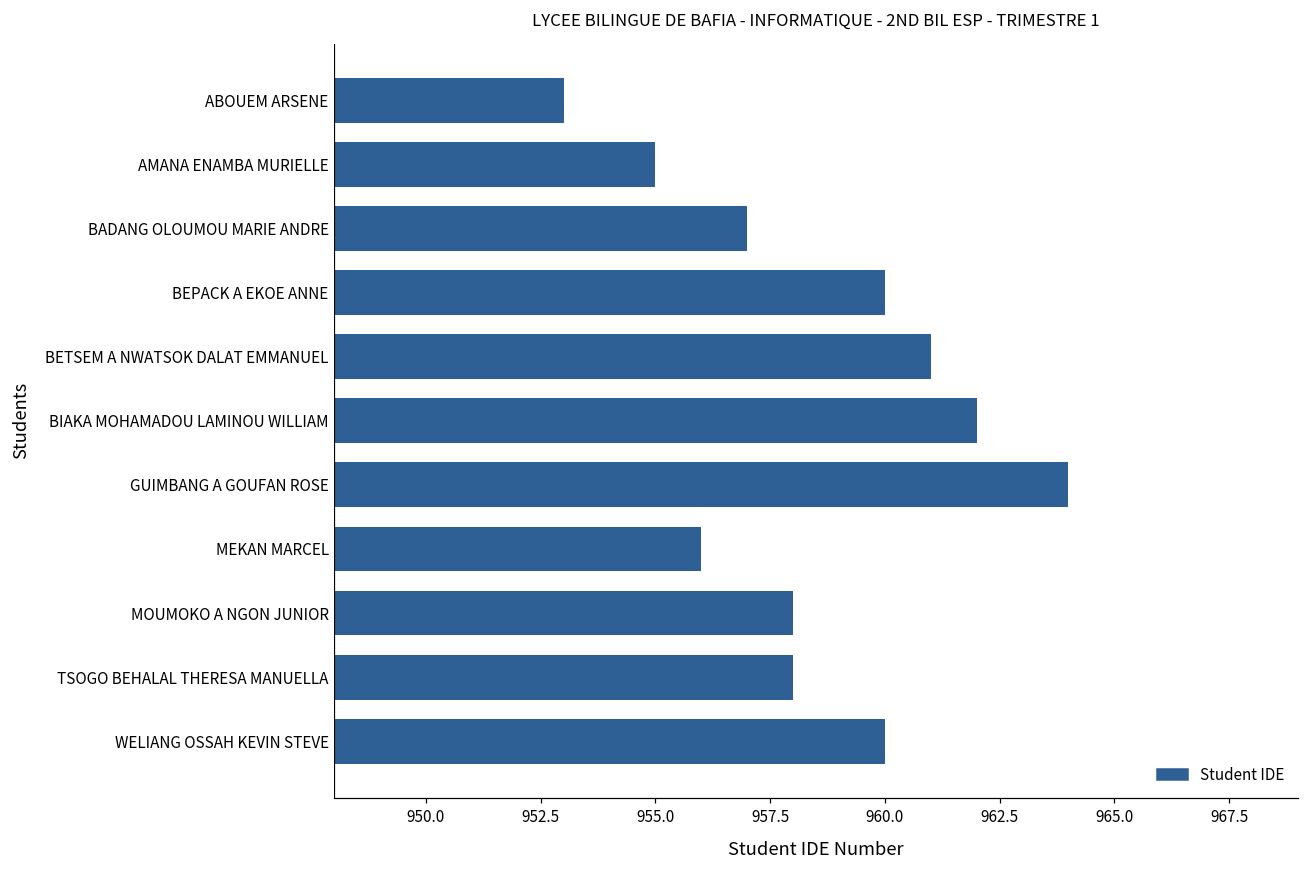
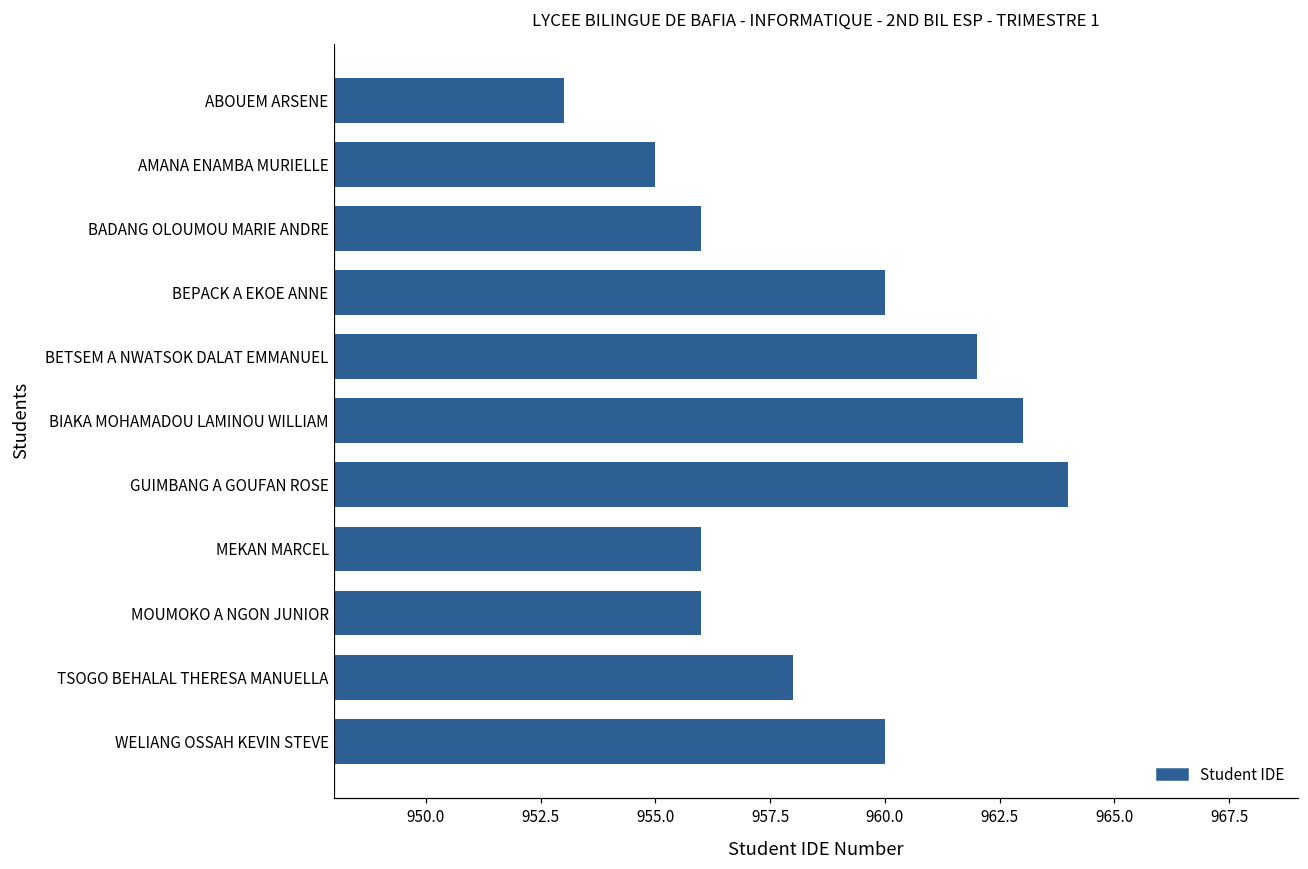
  {
    "ABOUEM ARSENE": 953,
    "AMANA ENAMBA MURIELLE": 955,
-   "BADANG OLOUMOU MARIE ANDRE": 957,
+   "BADANG OLOUMOU MARIE ANDRE": 956,
    "BEPACK A EKOE ANNE": 960,
-   "BETSEM A NWATSOK DALAT EMMANUEL": 961,
-   "BIAKA MOHAMADOU LAMINOU WILLIAM": 962,
+   "BETSEM A NWATSOK DALAT EMMANUEL": 962,
+   "BIAKA MOHAMADOU LAMINOU WILLIAM": 963,
    "GUIMBANG A GOUFAN ROSE": 964,
    "MEKAN MARCEL": 956,
-   "MOUMOKO A NGON JUNIOR": 958,
+   "MOUMOKO A NGON JUNIOR": 956,
    "TSOGO BEHALAL THERESA MANUELLA": 958,
    "WELIANG OSSAH KEVIN STEVE": 960
  }
